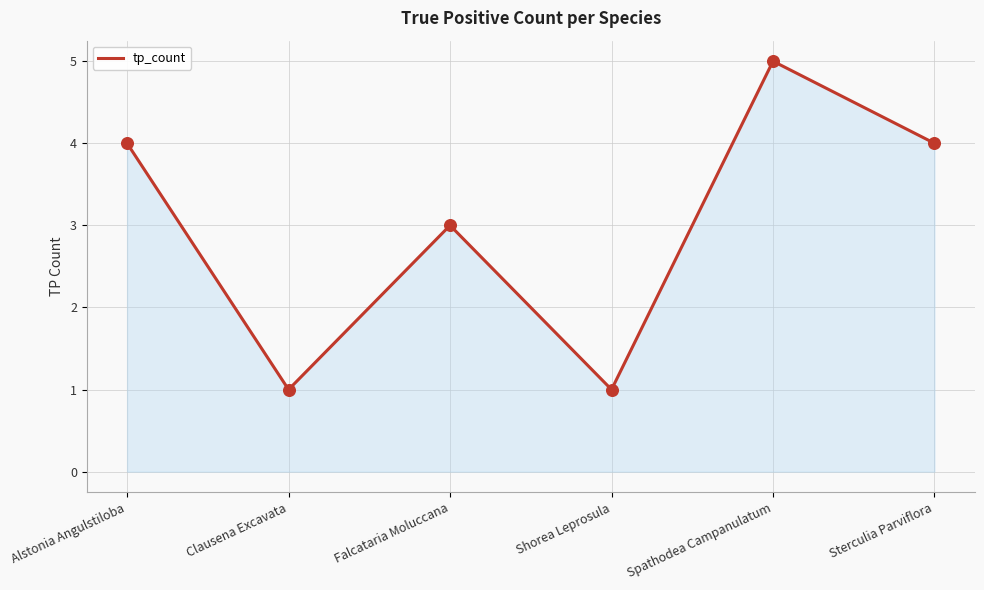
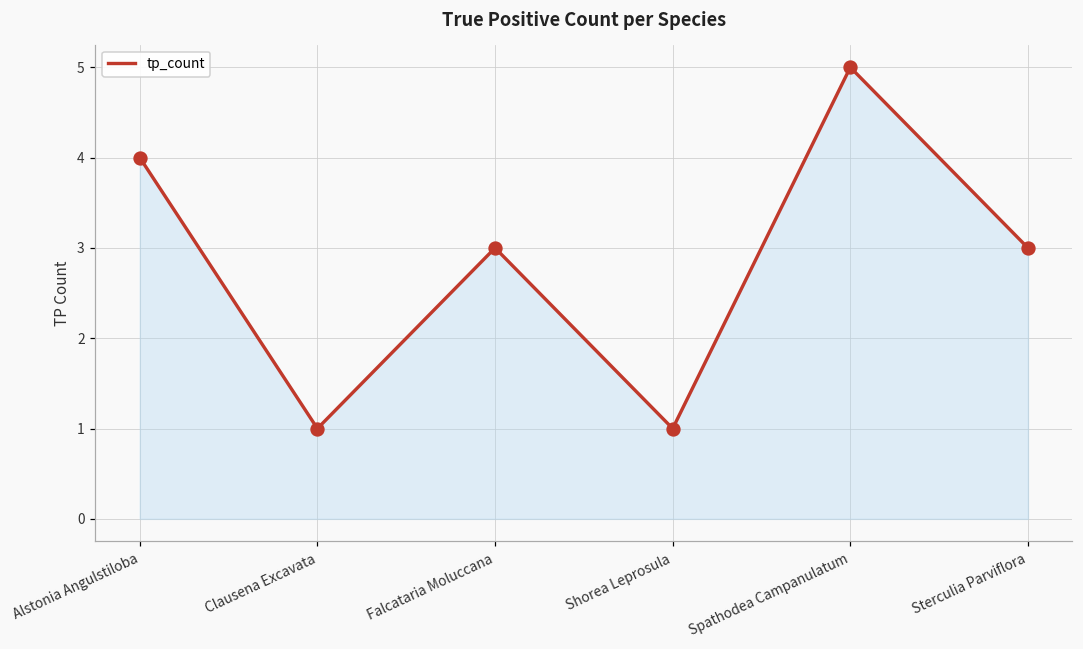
  {
    "Alstonia Angulstiloba": 4,
    "Clausena Excavata": 1,
    "Falcataria Moluccana": 3,
    "Shorea Leprosula": 1,
    "Spathodea Campanulatum": 5,
-   "Sterculia Parviflora": 4
+   "Sterculia Parviflora": 3
  }
